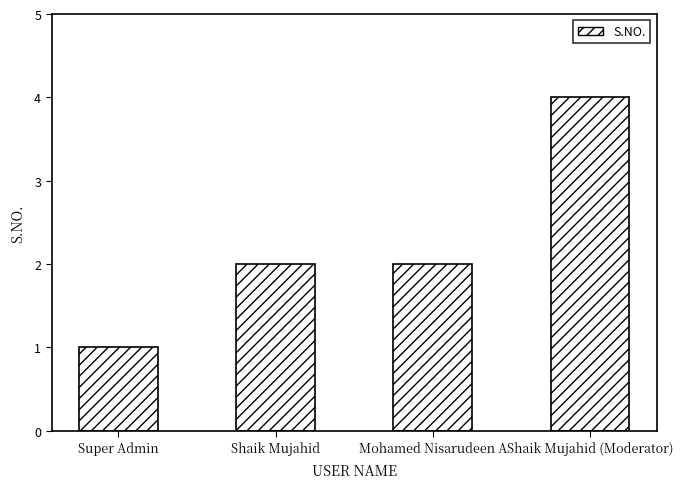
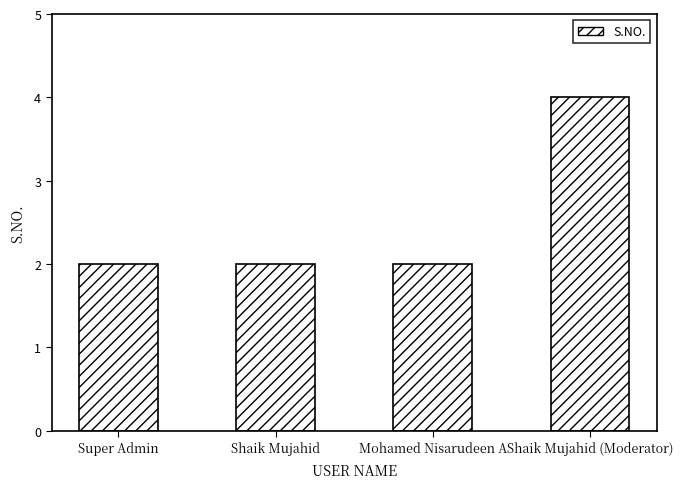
  {
-   "Super Admin": 1,
+   "Super Admin": 2,
    "Shaik Mujahid": 2,
    "Mohamed Nisarudeen A": 2,
    "Shaik Mujahid (Moderator)": 4
  }
